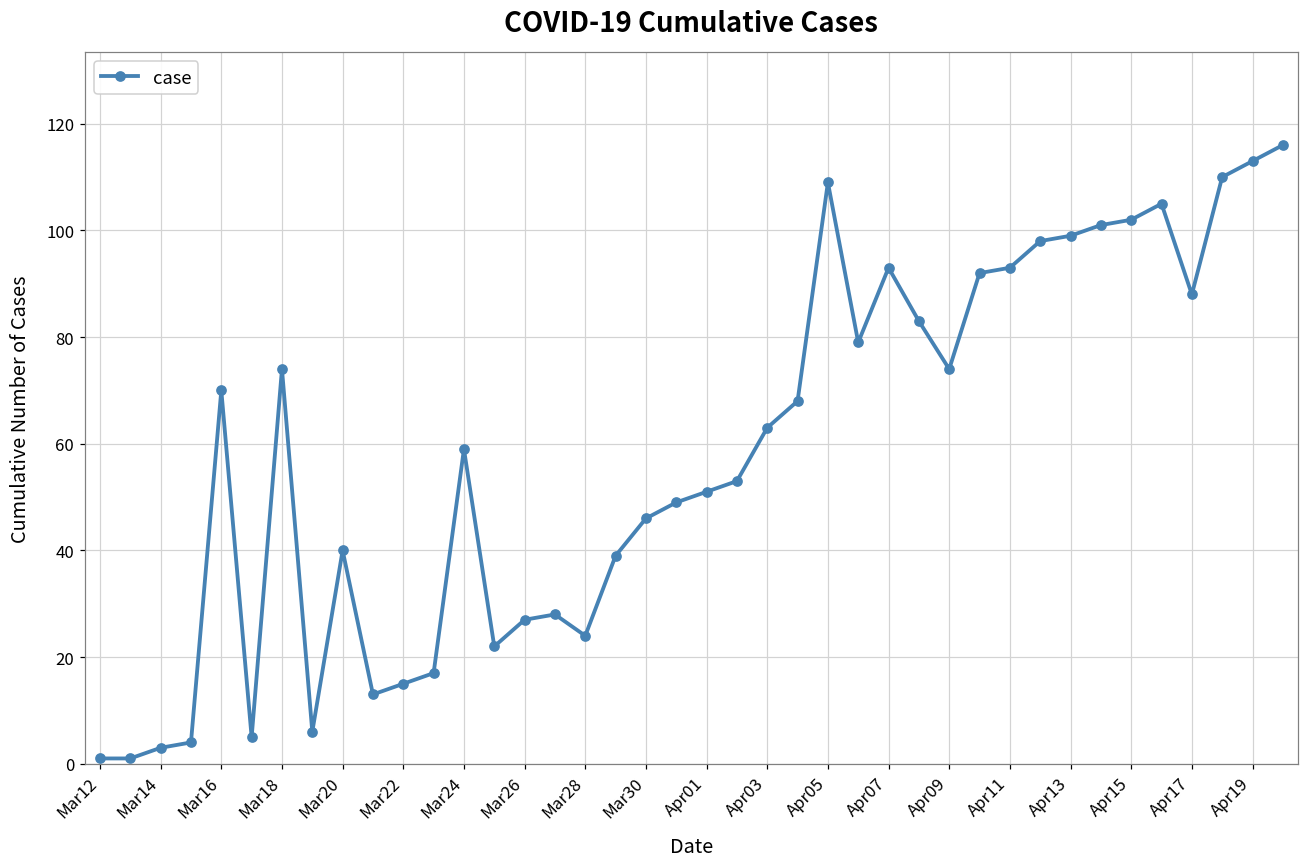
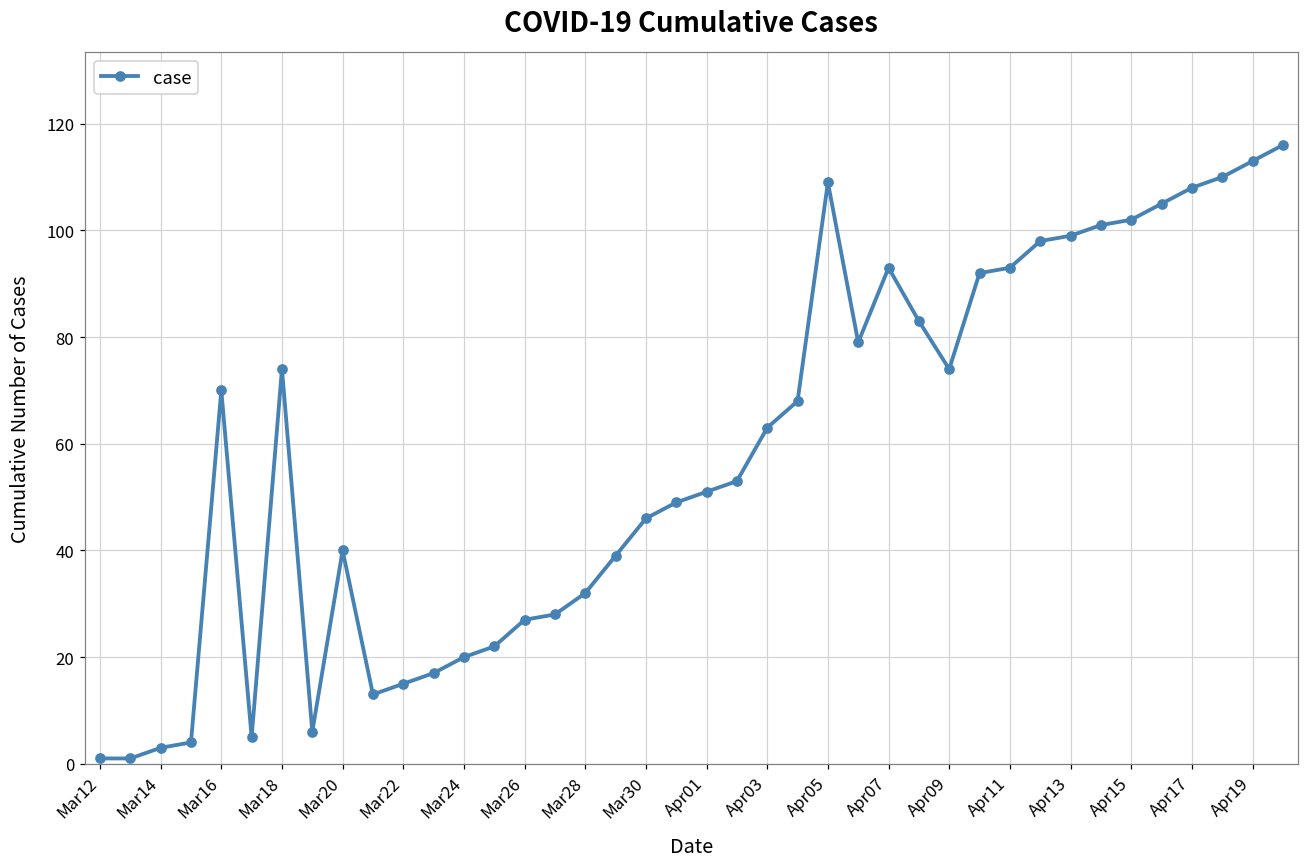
  {
    "Mar12": 1,
    "Mar14": 3,
    "Mar16": 70,
    "Mar18": 74,
    "Mar20": 40,
    "Mar22": 15,
-   "Mar24": 59,
+   "Mar24": 20,
    "Mar26": 27,
-   "Mar28": 24,
+   "Mar28": 32,
    "Mar30": 46,
    "Apr01": 51,
    "Apr03": 63,
    "Apr05": 109,
    "Apr07": 93,
    "Apr09": 74,
    "Apr11": 93,
    "Apr13": 99,
    "Apr15": 102,
-   "Apr17": 88,
+   "Apr17": 108,
    "Apr19": 113
  }
